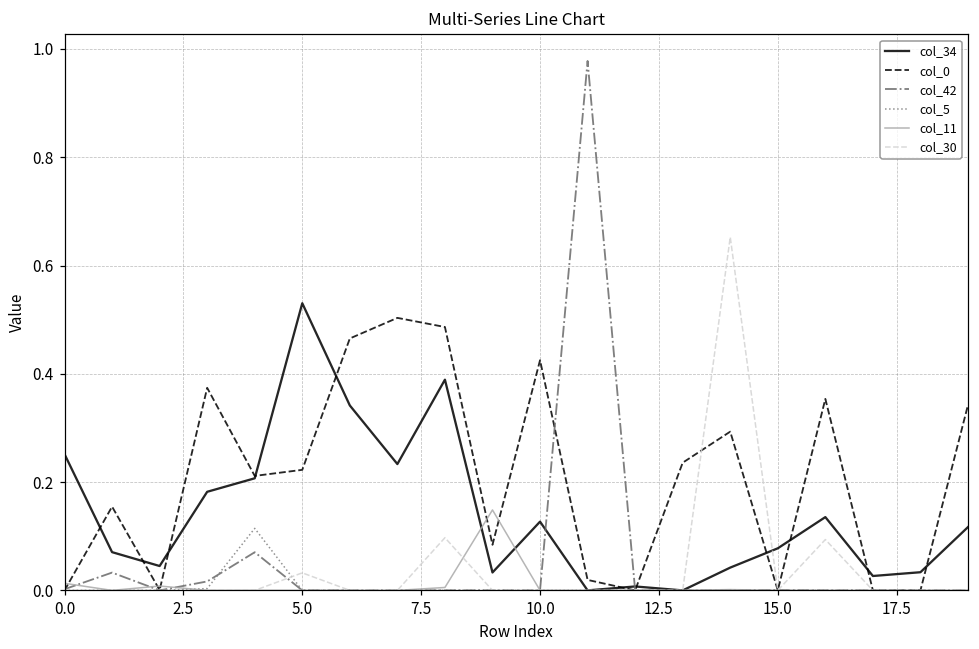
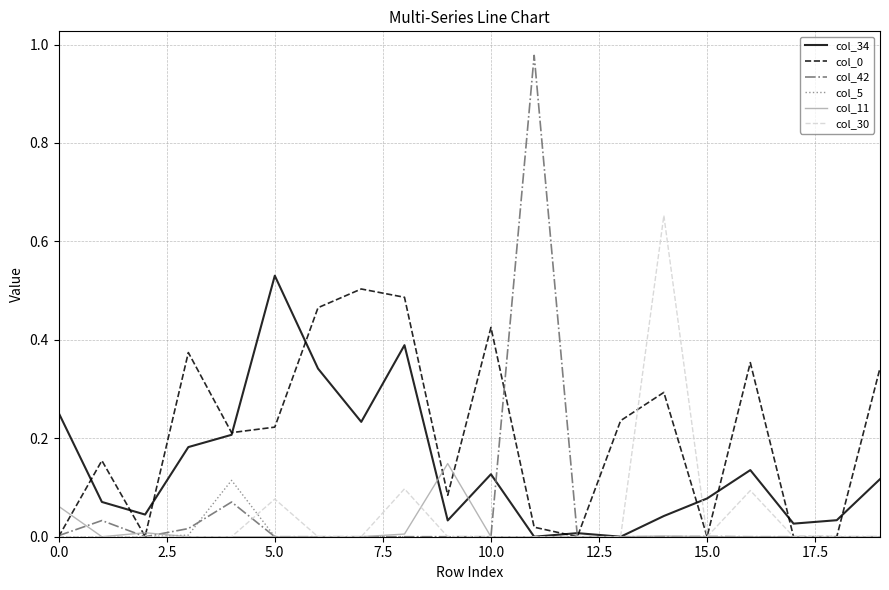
  {
    "col_11": {
-     "0.0": 0.01
+     "0.0": 0.06
    },
    "col_30": {
-     "5.0": 0.03
+     "5.0": 0.08
    }
  }
